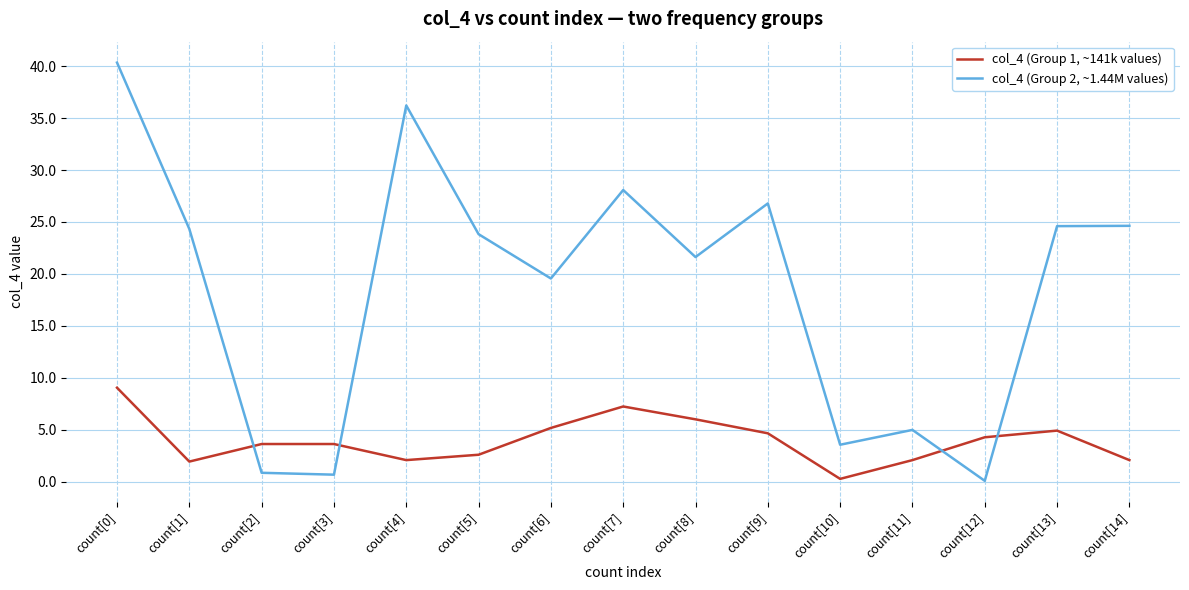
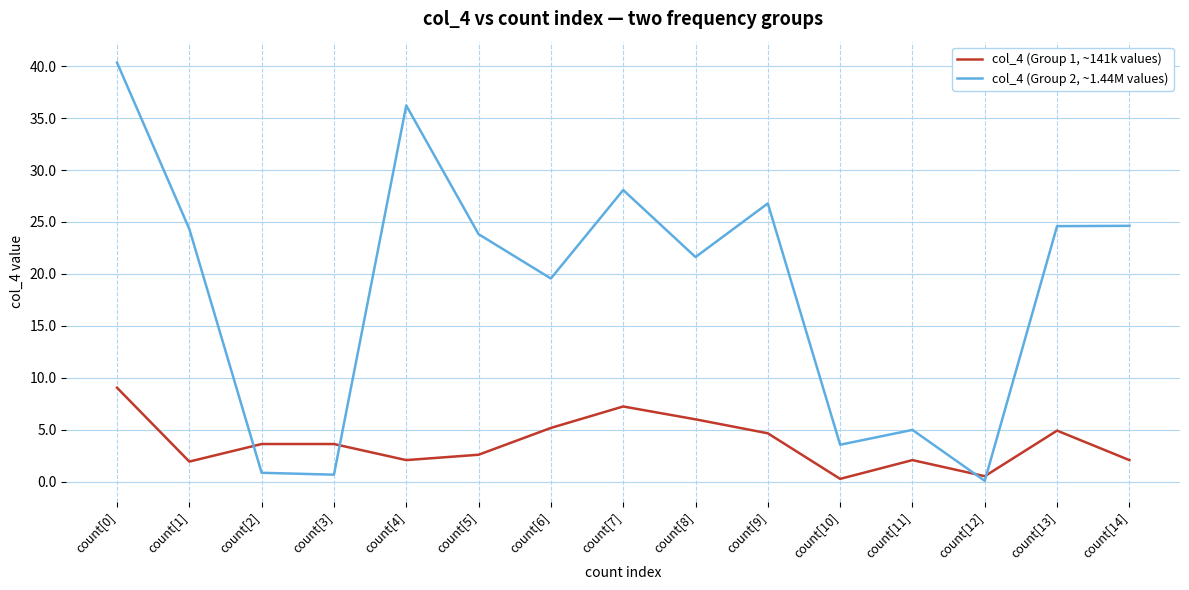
  {
    "col_4 (Group 1, ~141k values)": {
      "count[0]": 9.0,
      "count[1]": 1.9,
      "count[2]": 3.6,
      "count[3]": 3.6,
      "count[4]": 2.1,
      "count[5]": 2.6,
      "count[6]": 5.2,
      "count[7]": 7.2,
      "count[8]": 6.0,
      "count[9]": 4.6,
      "count[10]": 0.3,
      "count[11]": 2.1,
-     "count[12]": 4.3,
+     "count[12]": 0.5,
      "count[13]": 4.9,
      "count[14]": 2.1
    },
    "col_4 (Group 2, ~1.44M values)": {
      "count[0]": 40.3,
      "count[1]": 24.3,
      "count[2]": 0.8,
      "count[3]": 0.7,
      "count[4]": 36.2,
      "count[5]": 23.8,
      "count[6]": 19.6,
      "count[7]": 28.1,
      "count[8]": 21.6,
      "count[9]": 26.8,
      "count[10]": 3.5,
      "count[11]": 5.0,
      "count[12]": 0.1,
      "count[13]": 24.6,
      "count[14]": 24.6
    }
  }
